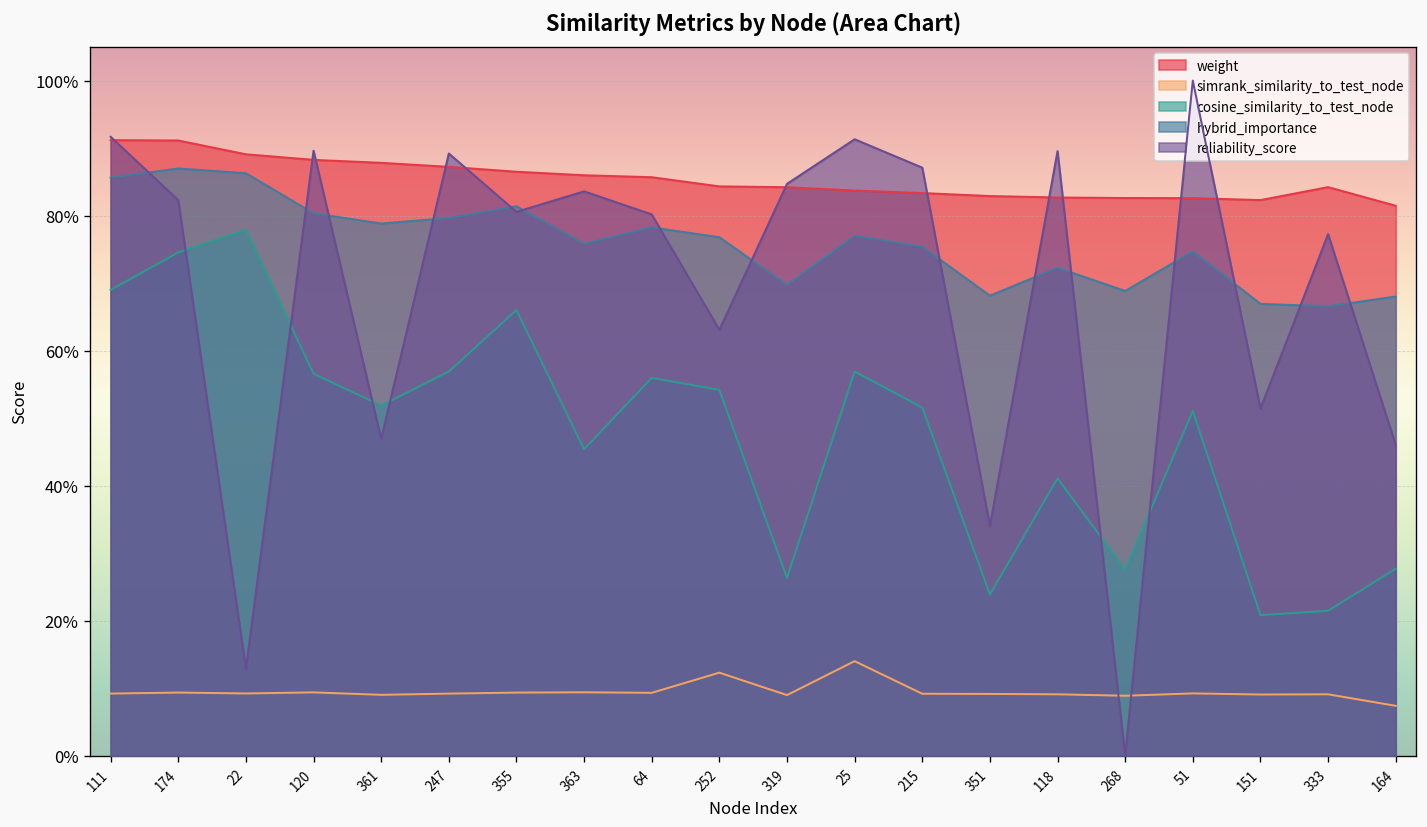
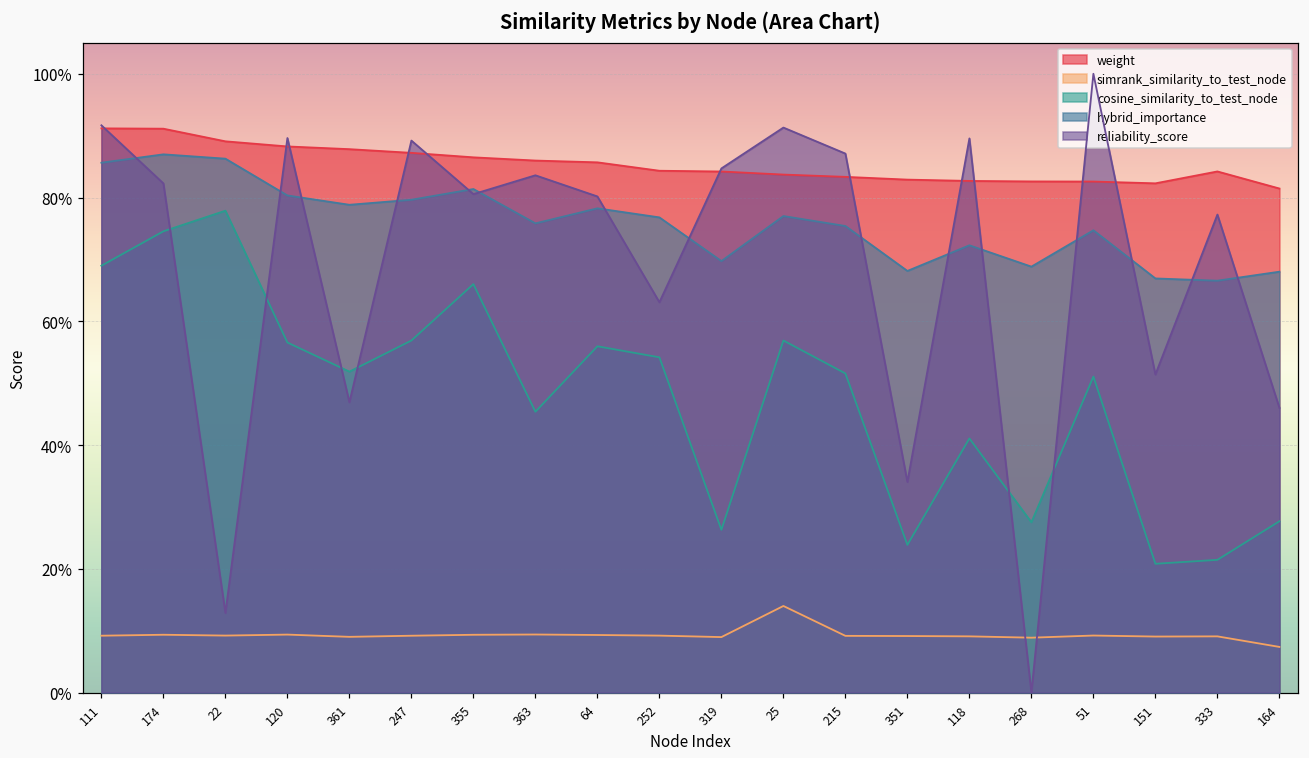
  {
    "weight": {
      "111": "91%",
      "174": "91%",
      "22": "89%",
      "120": "88%",
      "361": "88%",
      "247": "87%",
      "355": "86%",
      "363": "86%",
      "64": "86%",
      "252": "84%",
      "319": "84%",
      "25": "84%",
      "215": "83%",
      "351": "83%",
      "118": "83%",
      "268": "83%",
      "51": "83%",
      "151": "82%",
      "333": "84%",
      "164": "81%"
    },
    "simrank_similarity_to_test_node": {
      "111": "9%",
      "174": "9%",
      "22": "9%",
      "120": "9%",
      "361": "9%",
      "247": "9%",
      "355": "9%",
      "363": "9%",
      "64": "9%",
-     "252": "12%",
+     "252": "9%",
      "319": "9%",
      "25": "14%",
      "215": "9%",
      "351": "9%",
      "118": "9%",
      "268": "9%",
      "51": "9%",
      "151": "9%",
      "333": "9%",
      "164": "7%"
    }
  }
